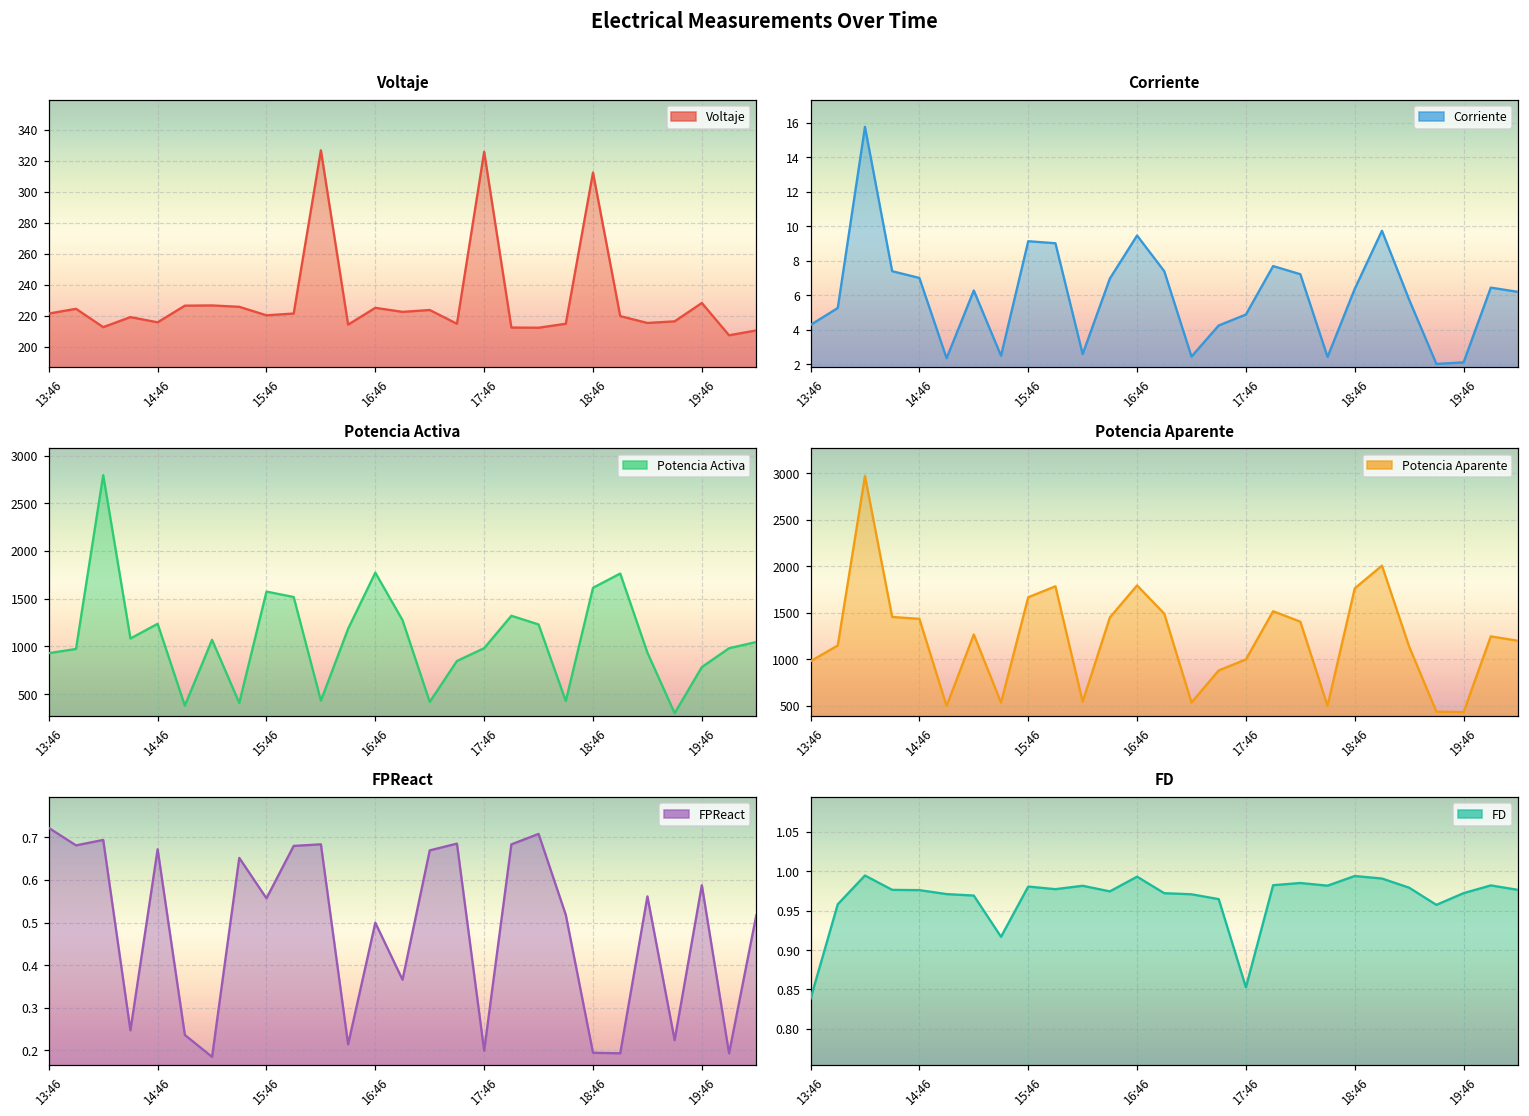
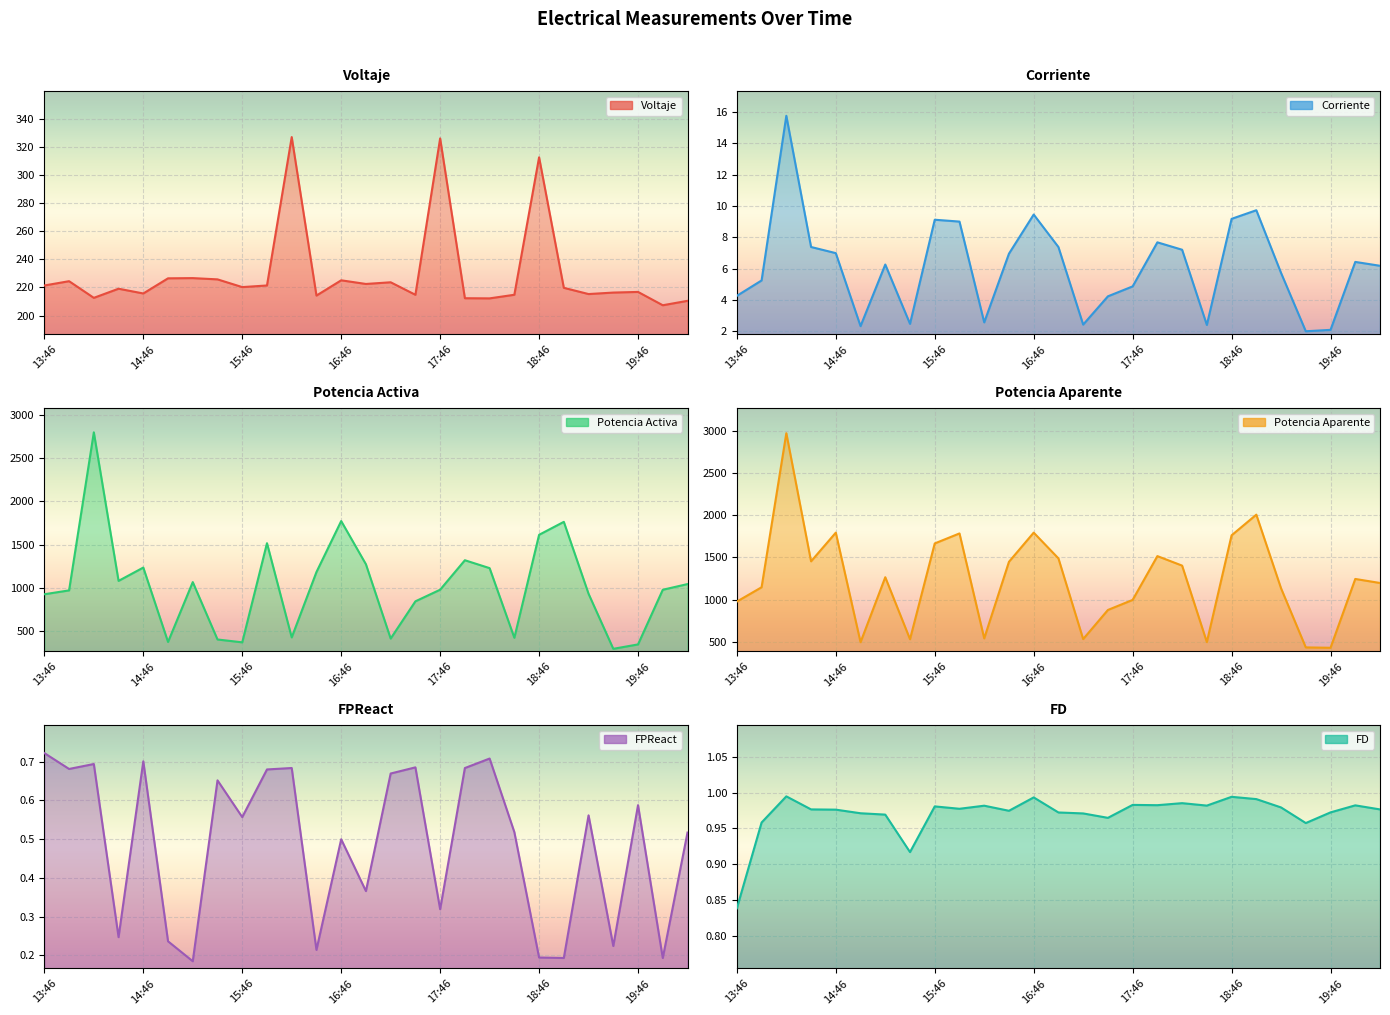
  {
    "Voltaje": {
      "13:46": 221,
      "14:46": 216,
      "15:46": 220,
      "16:46": 225,
      "17:46": 326,
      "18:46": 312,
-     "19:46": 228
+     "19:46": 217
    },
    "Corriente": {
      "13:46": 4.3,
      "14:46": 7.0,
      "15:46": 9.1,
      "16:46": 9.5,
      "17:46": 4.9,
-     "18:46": 6.4,
+     "18:46": 9.2,
      "19:46": 2.1
    },
    "Potencia Activa": {
      "13:46": 900,
      "14:46": 1200,
-     "15:46": 1600,
+     "15:46": 400,
      "16:46": 1800,
      "17:46": 1000,
      "18:46": 1600,
-     "19:46": 800
+     "19:46": 300
    },
    "Potencia Aparente": {
      "13:46": 1000,
-     "14:46": 1400,
+     "14:46": 1800,
      "15:46": 1700,
      "16:46": 1800,
      "17:46": 1000,
      "18:46": 1800,
      "19:46": 400
    },
    "FPReact": {
      "13:46": 0.72,
-     "14:46": 0.67,
+     "14:46": 0.70,
      "15:46": 0.56,
      "16:46": 0.50,
-     "17:46": 0.20,
+     "17:46": 0.32,
      "18:46": 0.19,
      "19:46": 0.59
    },
    "FD": {
      "13:46": 0.84,
      "14:46": 0.98,
      "15:46": 0.98,
      "16:46": 0.99,
-     "17:46": 0.85,
+     "17:46": 0.98,
      "18:46": 0.99,
      "19:46": 0.97
    }
  }
